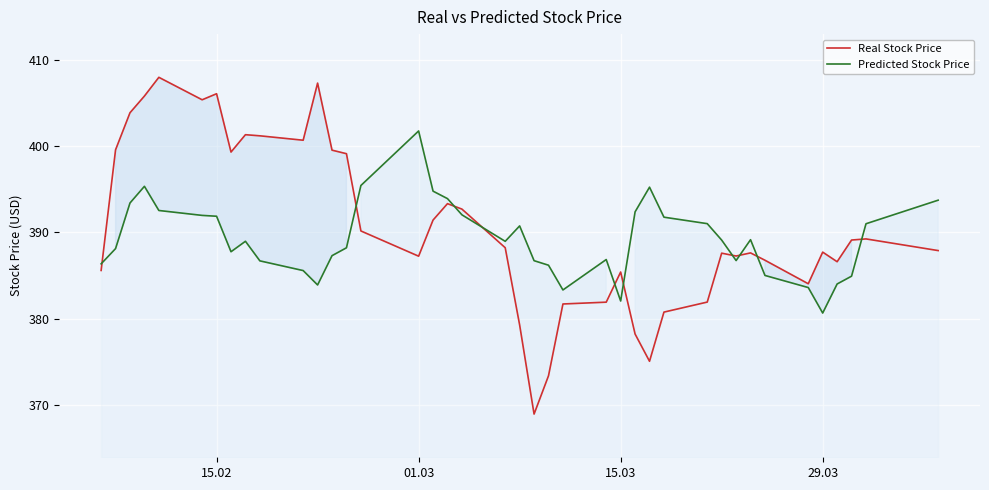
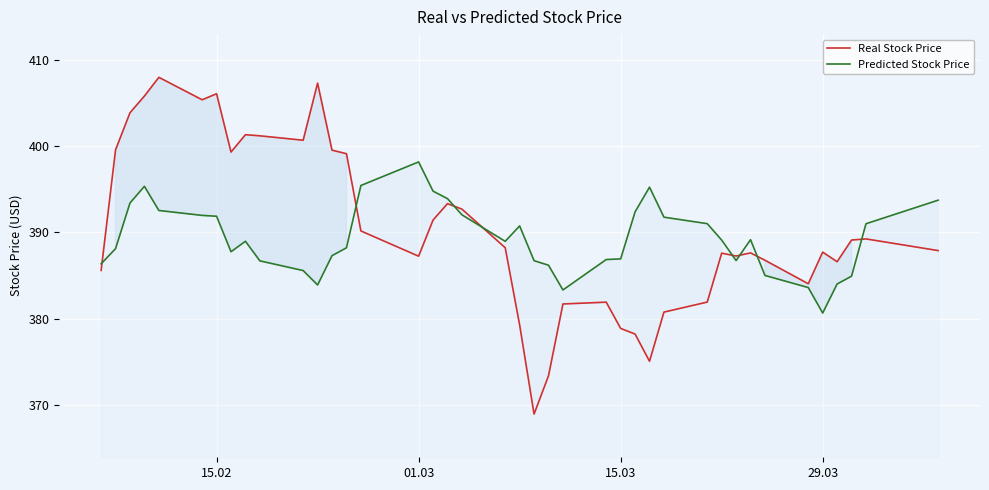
  {
    "Real Stock Price": {
      "15.02": 406,
      "01.03": 387,
-     "15.03": 385,
+     "15.03": 379,
      "29.03": 388
    },
    "Predicted Stock Price": {
      "15.02": 392,
-     "01.03": 402,
-     "15.03": 382,
+     "01.03": 398,
+     "15.03": 387,
      "29.03": 381
    }
  }
